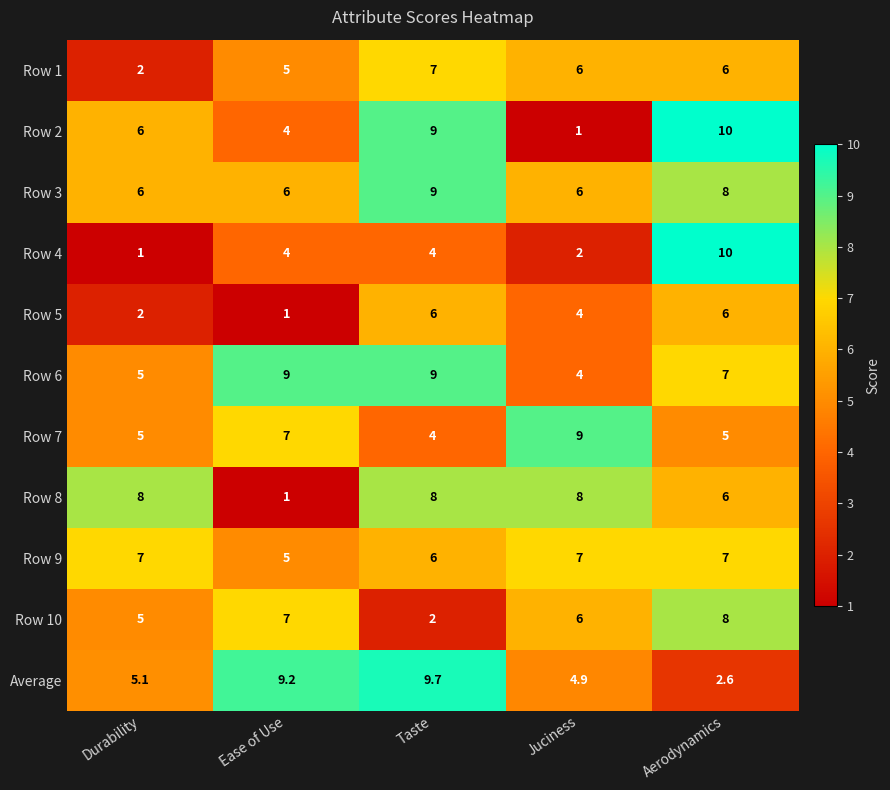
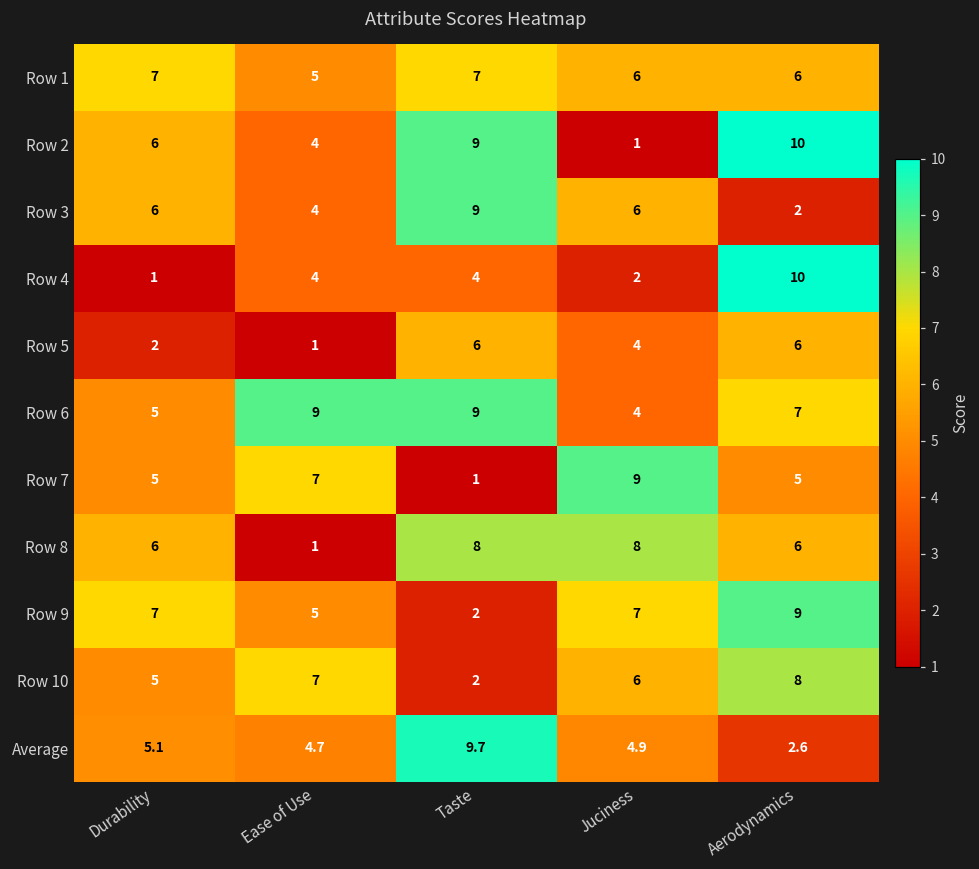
  {
    "Row 1": {
-     "Durability": 2,
+     "Durability": 7,
      "Ease of Use": 5,
      "Taste": 7,
      "Juciness": 6,
      "Aerodynamics": 6
    },
    "Row 2": {
      "Durability": 6,
      "Ease of Use": 4,
      "Taste": 9,
      "Juciness": 1,
      "Aerodynamics": 10
    },
    "Row 3": {
      "Durability": 6,
-     "Ease of Use": 6,
+     "Ease of Use": 4,
      "Taste": 9,
      "Juciness": 6,
-     "Aerodynamics": 8
+     "Aerodynamics": 2
    },
    "Row 4": {
      "Durability": 1,
      "Ease of Use": 4,
      "Taste": 4,
      "Juciness": 2,
      "Aerodynamics": 10
    },
    "Row 5": {
      "Durability": 2,
      "Ease of Use": 1,
      "Taste": 6,
      "Juciness": 4,
      "Aerodynamics": 6
    },
    "Row 6": {
      "Durability": 5,
      "Ease of Use": 9,
      "Taste": 9,
      "Juciness": 4,
      "Aerodynamics": 7
    },
    "Row 7": {
      "Durability": 5,
      "Ease of Use": 7,
-     "Taste": 4,
+     "Taste": 1,
      "Juciness": 9,
      "Aerodynamics": 5
    },
    "Row 8": {
-     "Durability": 8,
+     "Durability": 6,
      "Ease of Use": 1,
      "Taste": 8,
      "Juciness": 8,
      "Aerodynamics": 6
    },
    "Row 9": {
      "Durability": 7,
      "Ease of Use": 5,
-     "Taste": 6,
+     "Taste": 2,
      "Juciness": 7,
-     "Aerodynamics": 7
+     "Aerodynamics": 9
    },
    "Row 10": {
      "Durability": 5,
      "Ease of Use": 7,
      "Taste": 2,
      "Juciness": 6,
      "Aerodynamics": 8
    },
    "Average": {
      "Durability": 5.1,
-     "Ease of Use": 9.2,
+     "Ease of Use": 4.7,
      "Taste": 9.7,
      "Juciness": 4.9,
      "Aerodynamics": 2.6
    }
  }
